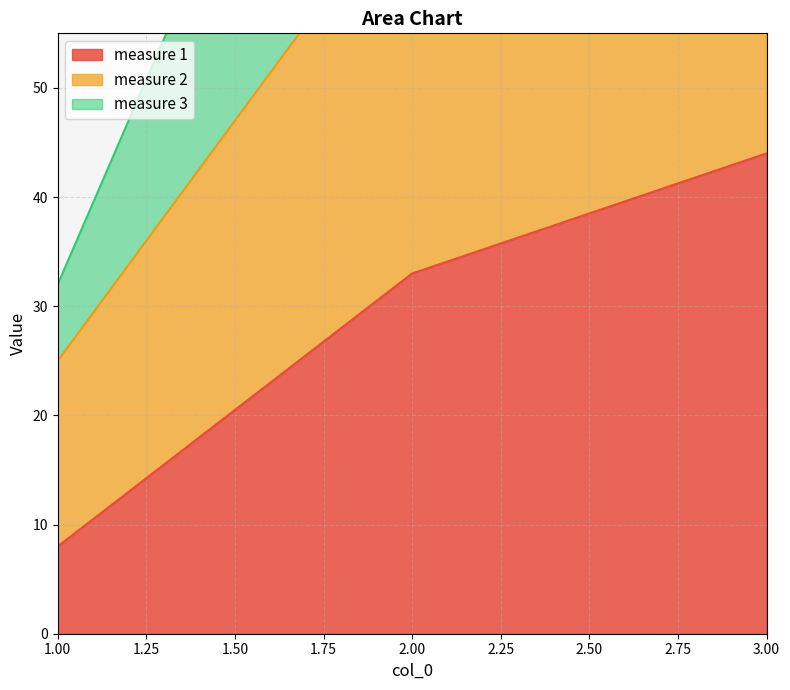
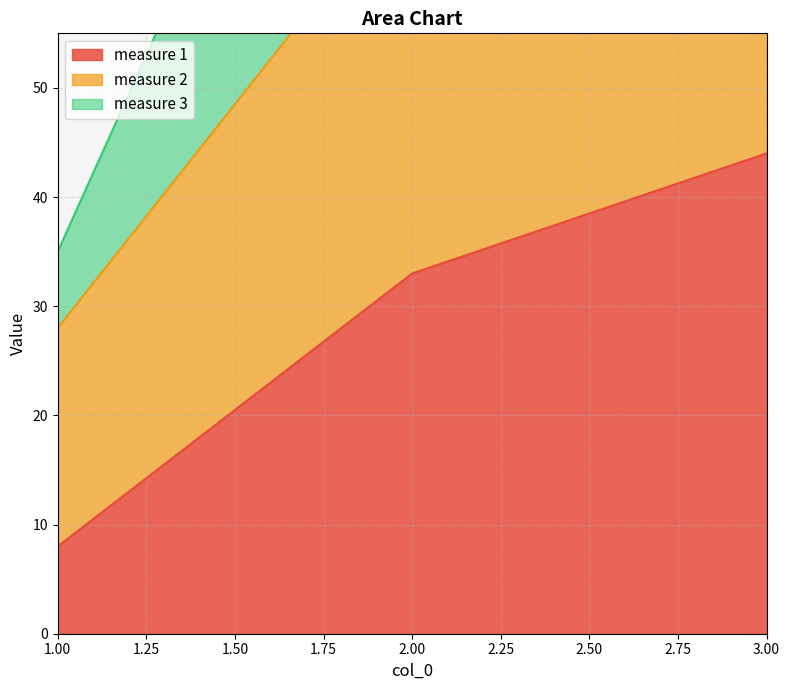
  {
    "measure 1": {
      "1.00": 8,
      "2.00": 33,
      "3.00": 44
    },
    "measure 2": {
-     "1.00": 17
+     "1.00": 20
    },
    "measure 3": {
      "1.00": 7
    }
  }
